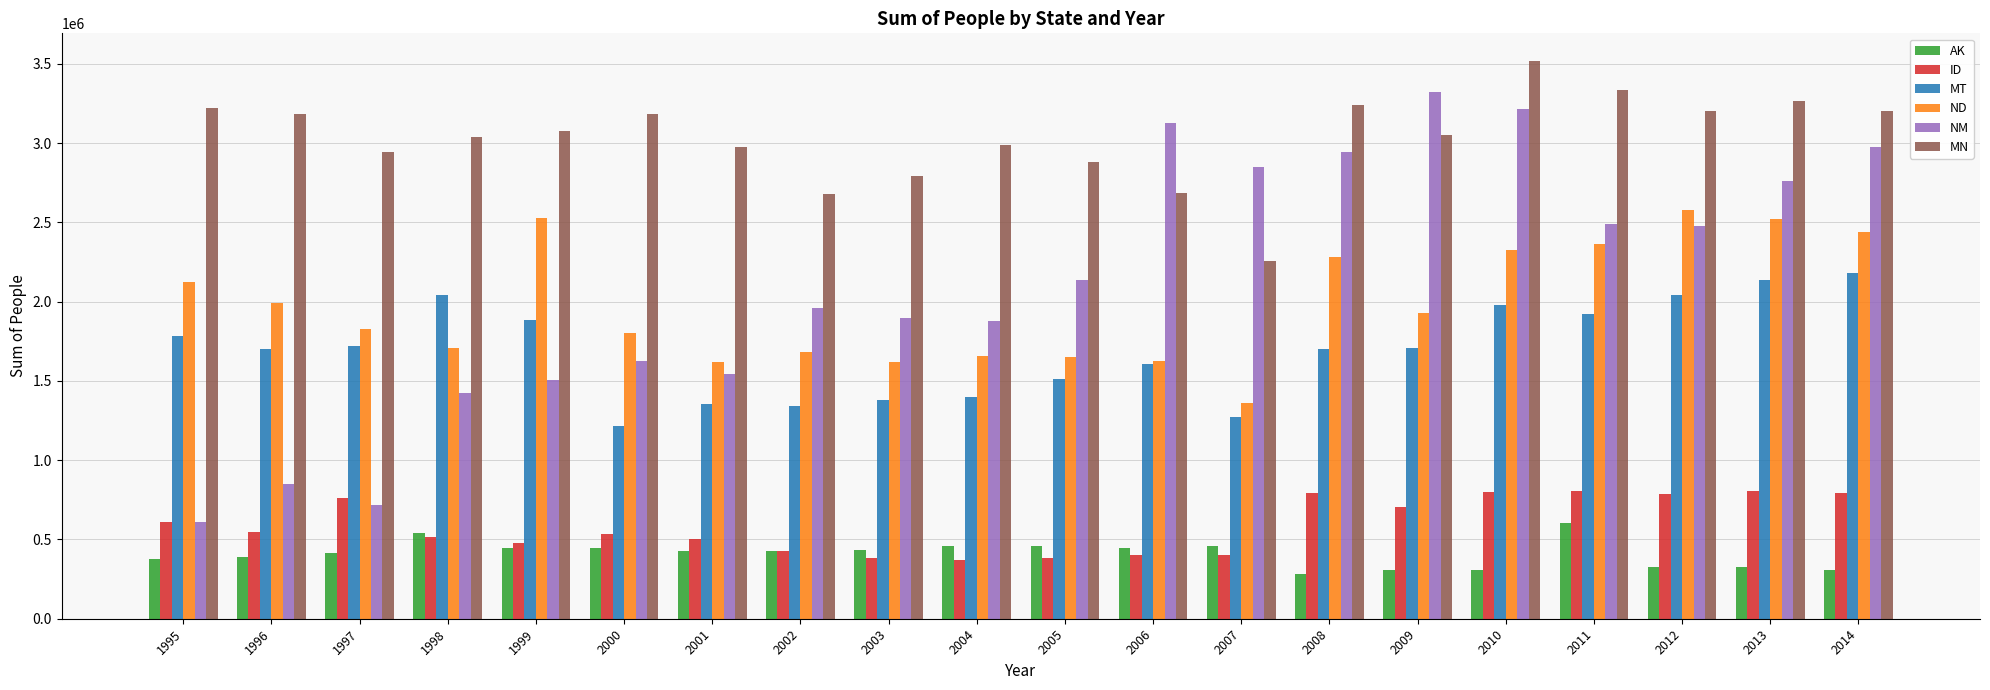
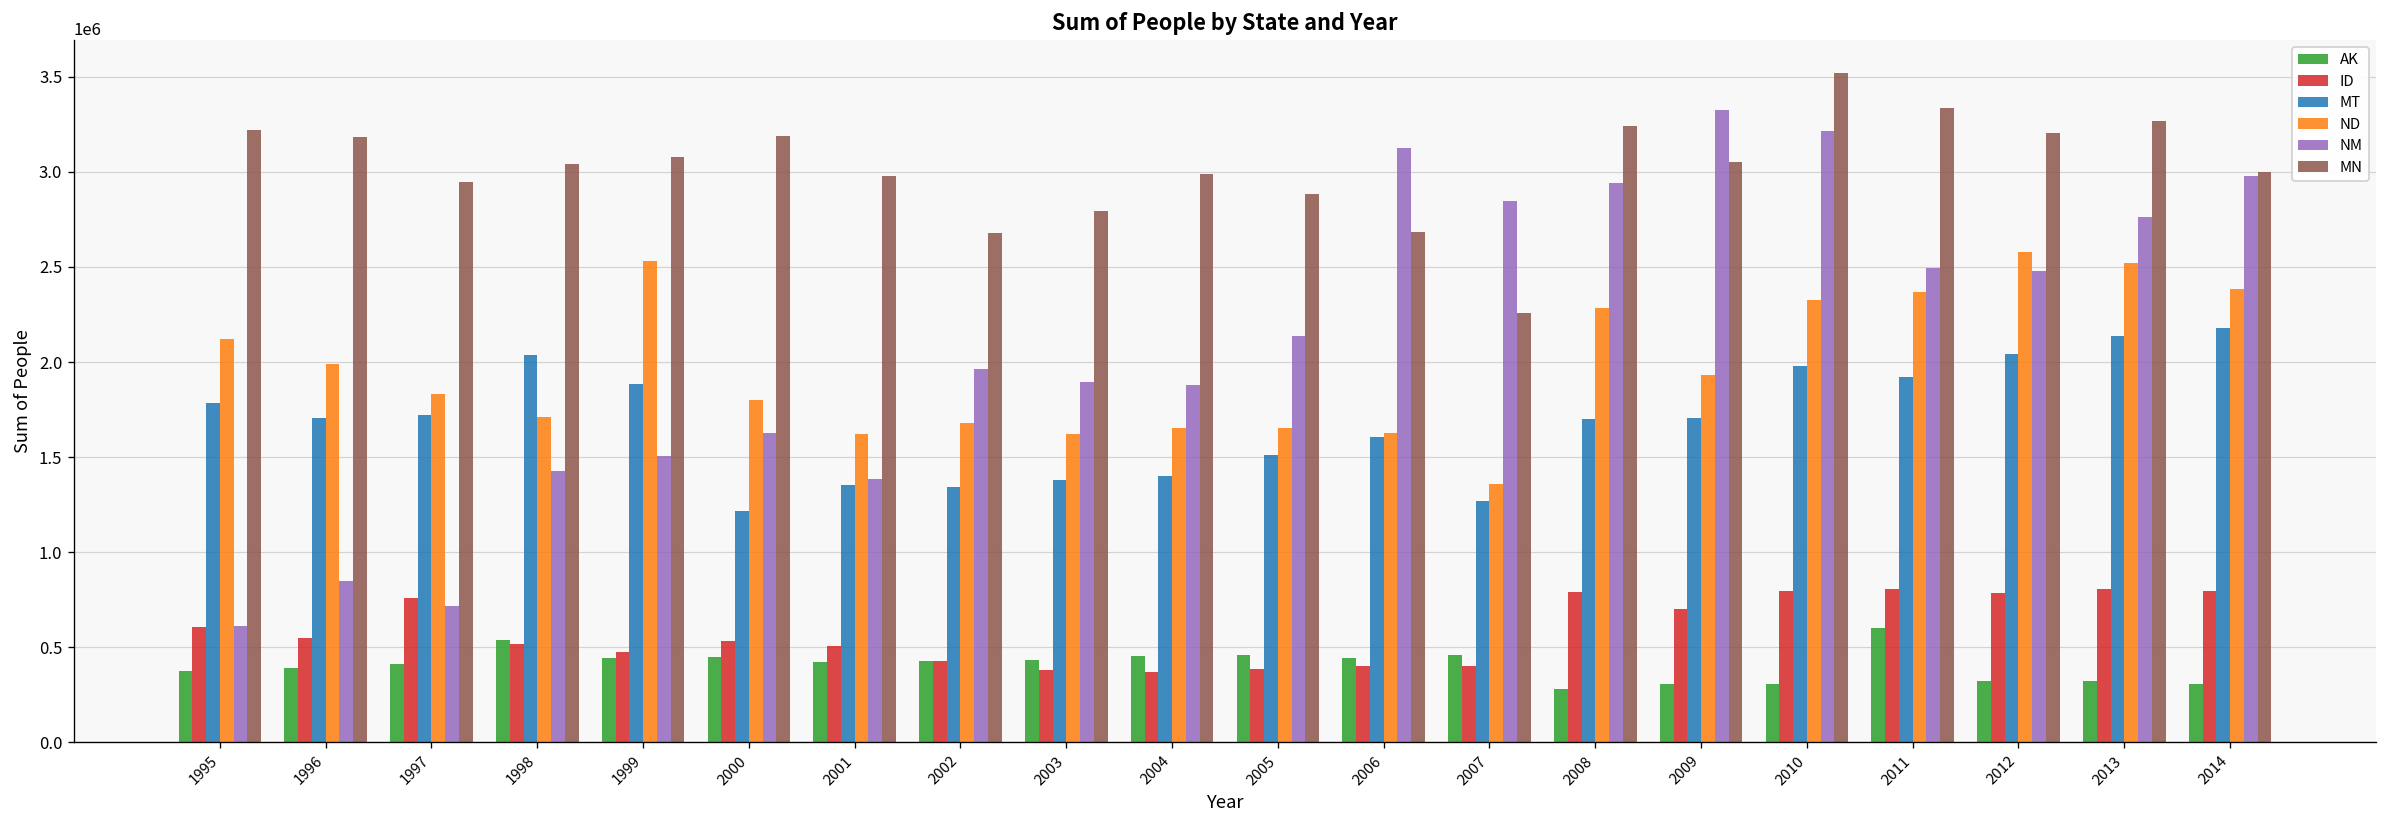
  {
    "AK": {
      "1995": 380000,
      "1996": 390000,
      "1997": 410000,
      "1998": 540000,
      "1999": 450000,
      "2000": 450000,
      "2001": 420000,
      "2002": 430000,
      "2003": 430000,
      "2004": 460000,
      "2005": 460000,
      "2006": 450000,
      "2007": 460000,
      "2008": 280000,
      "2009": 310000,
      "2010": 310000,
      "2011": 600000,
      "2012": 320000,
      "2013": 320000,
      "2014": 310000
    },
    "ID": {
      "1995": 610000,
      "1996": 550000,
      "1997": 760000,
      "1998": 520000,
      "1999": 480000,
      "2000": 530000,
      "2001": 510000,
      "2002": 430000,
      "2003": 380000,
      "2004": 370000,
      "2005": 380000,
      "2006": 400000,
      "2007": 400000,
      "2008": 790000,
      "2009": 700000,
      "2010": 800000,
      "2011": 810000,
      "2012": 790000,
      "2013": 810000,
      "2014": 800000
    },
    "MT": {
      "1995": 1780000,
      "1996": 1700000,
      "1997": 1720000,
      "1998": 2040000,
      "1999": 1880000,
      "2000": 1220000,
      "2001": 1350000,
      "2002": 1340000,
      "2003": 1380000,
      "2004": 1400000,
      "2005": 1510000,
      "2006": 1610000,
      "2007": 1270000,
      "2008": 1700000,
      "2009": 1710000,
      "2010": 1980000,
      "2011": 1920000,
      "2012": 2040000,
      "2013": 2140000,
      "2014": 2180000
    },
    "ND": {
      "1995": 2120000,
      "1996": 1990000,
      "1997": 1830000,
      "1998": 1710000,
      "1999": 2530000,
      "2000": 1800000,
      "2001": 1620000,
      "2002": 1680000,
      "2003": 1620000,
      "2004": 1660000,
      "2005": 1650000,
      "2006": 1630000,
      "2007": 1360000,
      "2008": 2280000,
      "2009": 1930000,
      "2010": 2330000,
      "2011": 2370000,
      "2012": 2580000,
      "2013": 2520000,
-     "2014": 2440000
+     "2014": 2380000
    },
    "NM": {
      "1995": 610000,
      "1996": 850000,
      "1997": 720000,
      "1998": 1430000,
      "1999": 1510000,
      "2000": 1630000,
-     "2001": 1540000,
+     "2001": 1380000,
      "2002": 1960000,
      "2003": 1900000,
      "2004": 1880000,
      "2005": 2140000,
      "2006": 3130000,
      "2007": 2850000,
      "2008": 2940000,
      "2009": 3330000,
      "2010": 3210000,
      "2011": 2490000,
      "2012": 2480000,
      "2013": 2760000,
      "2014": 2980000
    },
    "MN": {
      "1995": 3220000,
      "1996": 3190000,
      "1997": 2950000,
      "1998": 3040000,
      "1999": 3080000,
      "2000": 3190000,
      "2001": 2980000,
      "2002": 2680000,
      "2003": 2790000,
      "2004": 2990000,
      "2005": 2880000,
      "2006": 2680000,
      "2007": 2260000,
      "2008": 3240000,
      "2009": 3050000,
      "2010": 3520000,
      "2011": 3340000,
      "2012": 3210000,
      "2013": 3270000,
-     "2014": 3200000
+     "2014": 3000000
    }
  }
